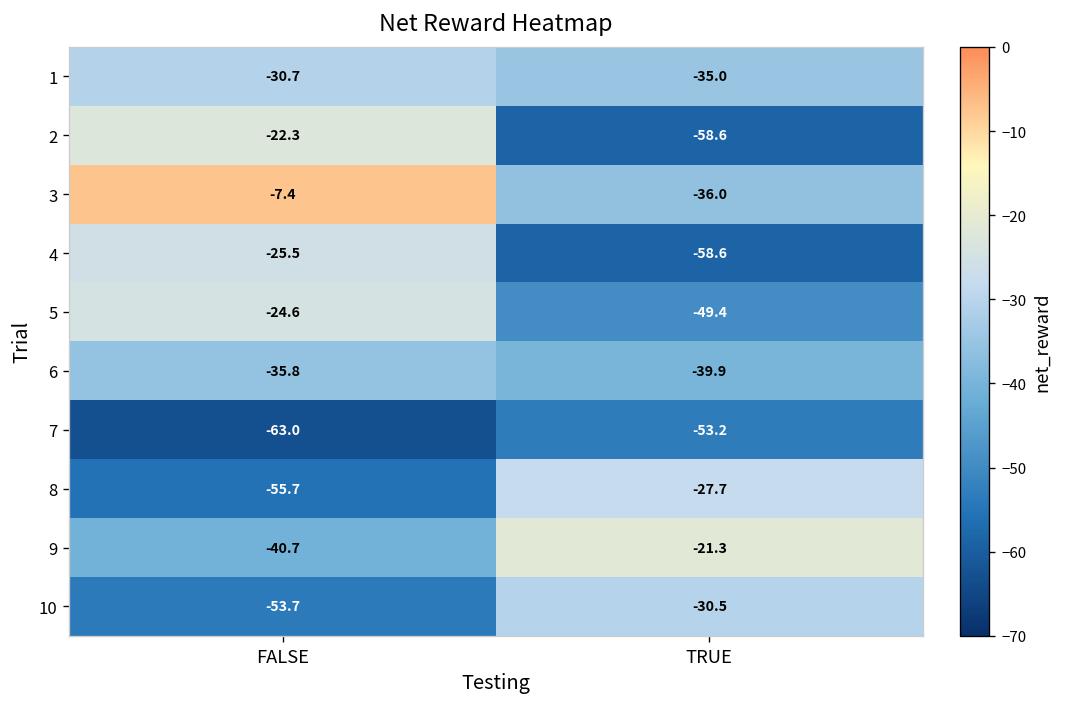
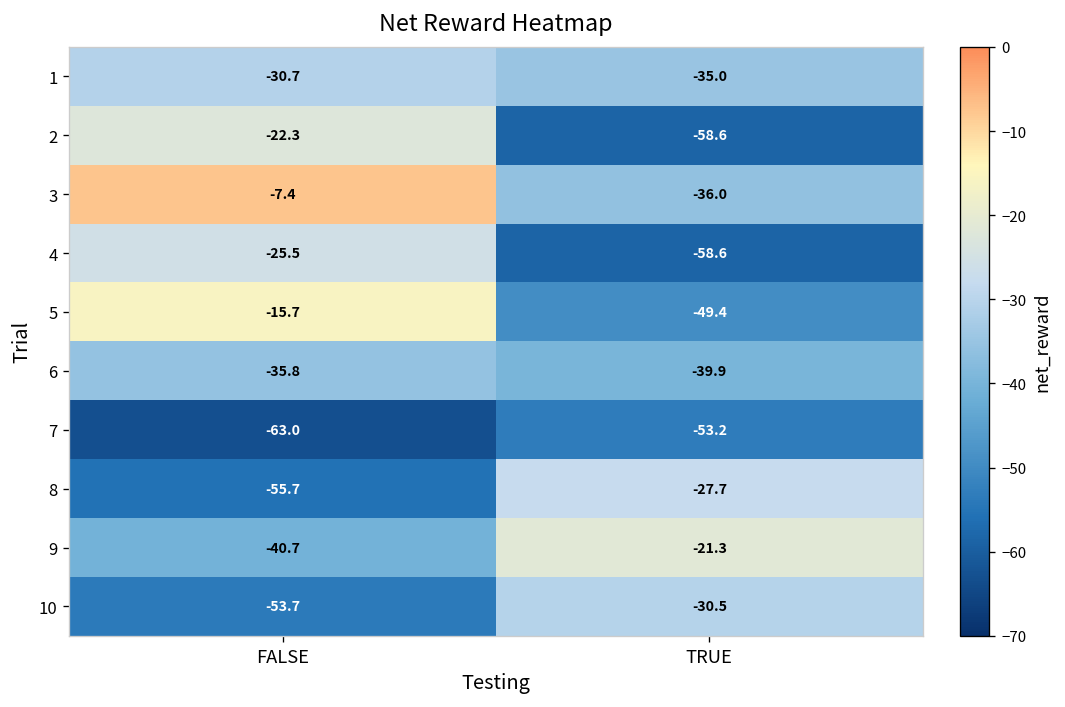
  {
    "1": {
      "FALSE": -30.7,
      "TRUE": -35.0
    },
    "2": {
      "FALSE": -22.3,
      "TRUE": -58.6
    },
    "3": {
      "FALSE": -7.4,
      "TRUE": -36.0
    },
    "4": {
      "FALSE": -25.5,
      "TRUE": -58.6
    },
    "5": {
-     "FALSE": -24.6,
+     "FALSE": -15.7,
      "TRUE": -49.4
    },
    "6": {
      "FALSE": -35.8,
      "TRUE": -39.9
    },
    "7": {
      "FALSE": -63.0,
      "TRUE": -53.2
    },
    "8": {
      "FALSE": -55.7,
      "TRUE": -27.7
    },
    "9": {
      "FALSE": -40.7,
      "TRUE": -21.3
    },
    "10": {
      "FALSE": -53.7,
      "TRUE": -30.5
    }
  }
